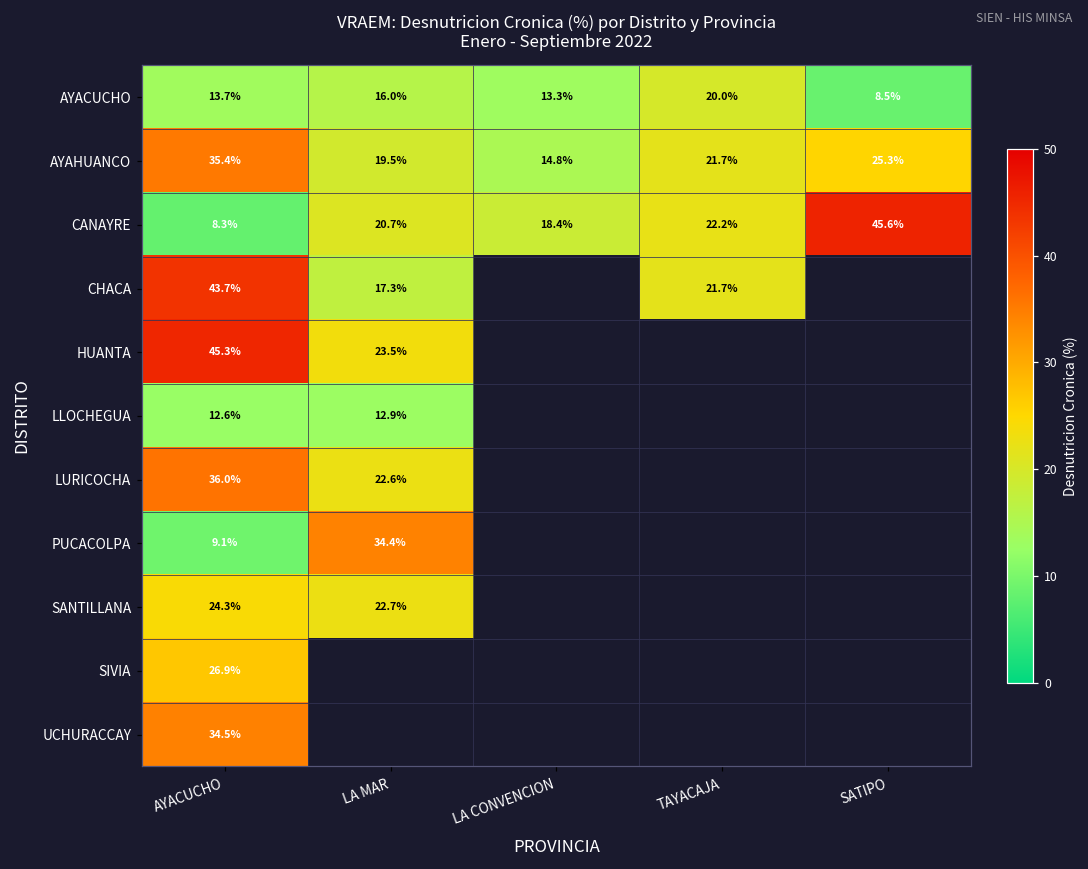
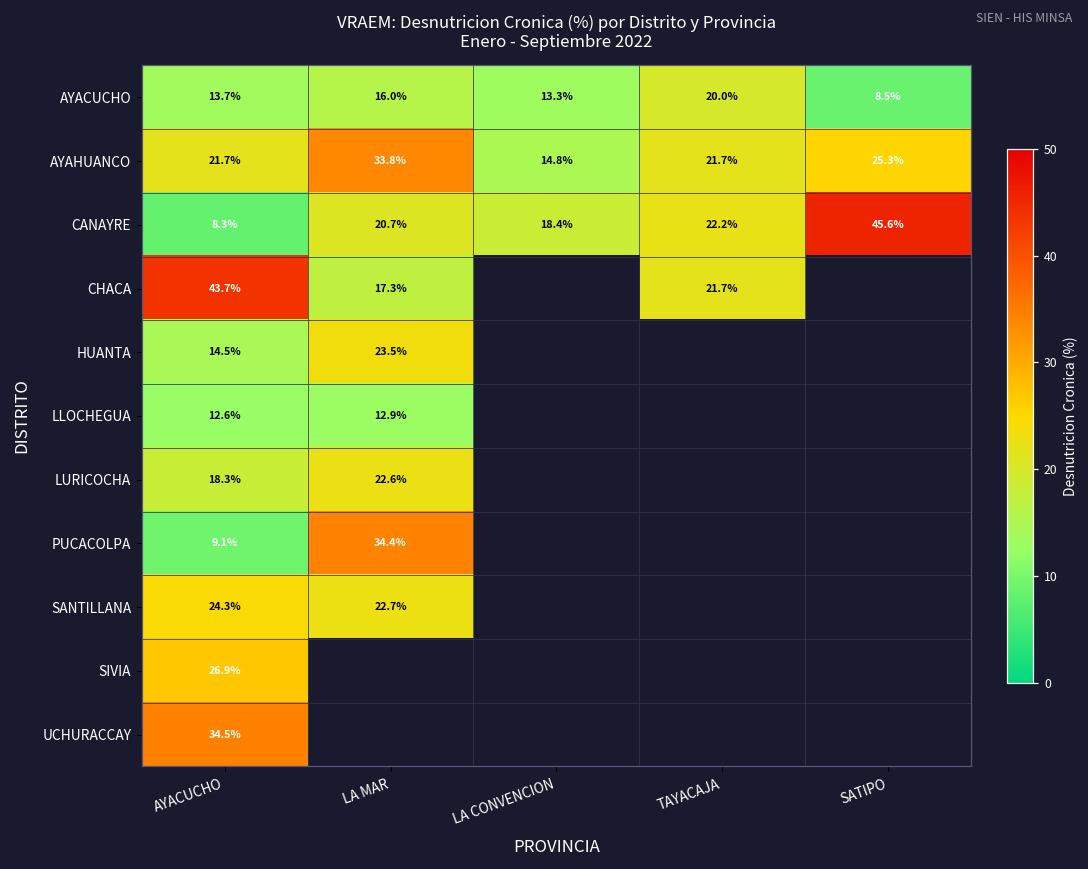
  {
    "AYACUCHO": {
      "AYACUCHO": "13.7%",
      "LA MAR": "16.0%",
      "LA CONVENCION": "13.3%",
      "TAYACAJA": "20.0%",
      "SATIPO": "8.5%"
    },
    "AYAHUANCO": {
-     "AYACUCHO": "35.4%",
-     "LA MAR": "19.5%",
+     "AYACUCHO": "21.7%",
+     "LA MAR": "33.8%",
      "LA CONVENCION": "14.8%",
      "TAYACAJA": "21.7%",
      "SATIPO": "25.3%"
    },
    "CANAYRE": {
      "AYACUCHO": "8.3%",
      "LA MAR": "20.7%",
      "LA CONVENCION": "18.4%",
      "TAYACAJA": "22.2%",
      "SATIPO": "45.6%"
    },
    "CHACA": {
      "AYACUCHO": "43.7%",
      "LA MAR": "17.3%",
      "TAYACAJA": "21.7%"
    },
    "HUANTA": {
-     "AYACUCHO": "45.3%",
+     "AYACUCHO": "14.5%",
      "LA MAR": "23.5%"
    },
    "LLOCHEGUA": {
      "AYACUCHO": "12.6%",
      "LA MAR": "12.9%"
    },
    "LURICOCHA": {
-     "AYACUCHO": "36.0%",
+     "AYACUCHO": "18.3%",
      "LA MAR": "22.6%"
    },
    "PUCACOLPA": {
      "AYACUCHO": "9.1%",
      "LA MAR": "34.4%"
    },
    "SANTILLANA": {
      "AYACUCHO": "24.3%",
      "LA MAR": "22.7%"
    },
    "SIVIA": {
      "AYACUCHO": "26.9%"
    },
    "UCHURACCAY": {
      "AYACUCHO": "34.5%"
    }
  }
